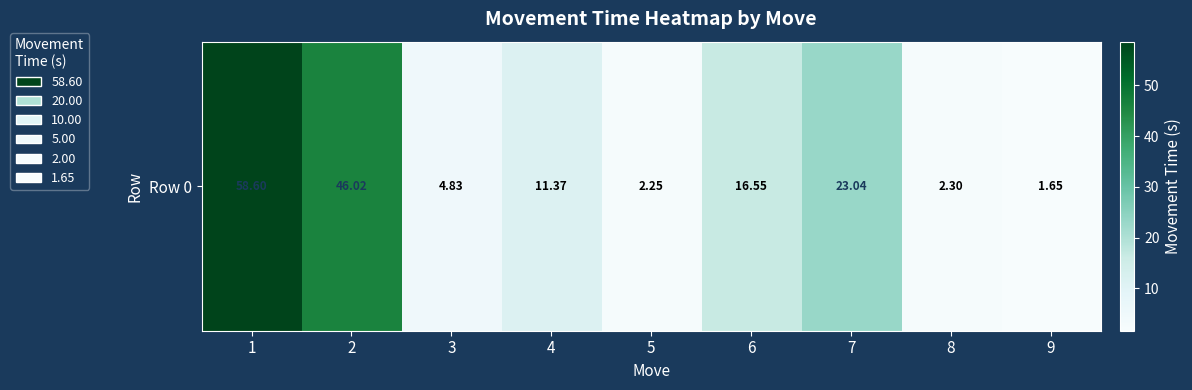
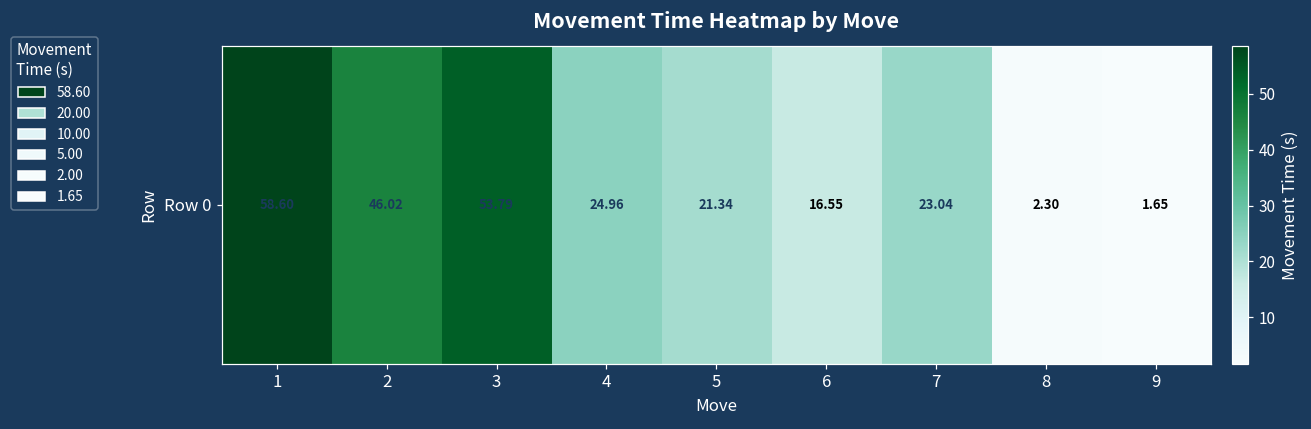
  {
    "Row 0": {
      "1": 58.60,
      "2": 46.02,
-     "3": 4.83,
-     "4": 11.37,
-     "5": 2.25,
+     "3": 53.79,
+     "4": 24.96,
+     "5": 21.34,
      "6": 16.55,
      "7": 23.04,
      "8": 2.30,
      "9": 1.65
    }
  }
